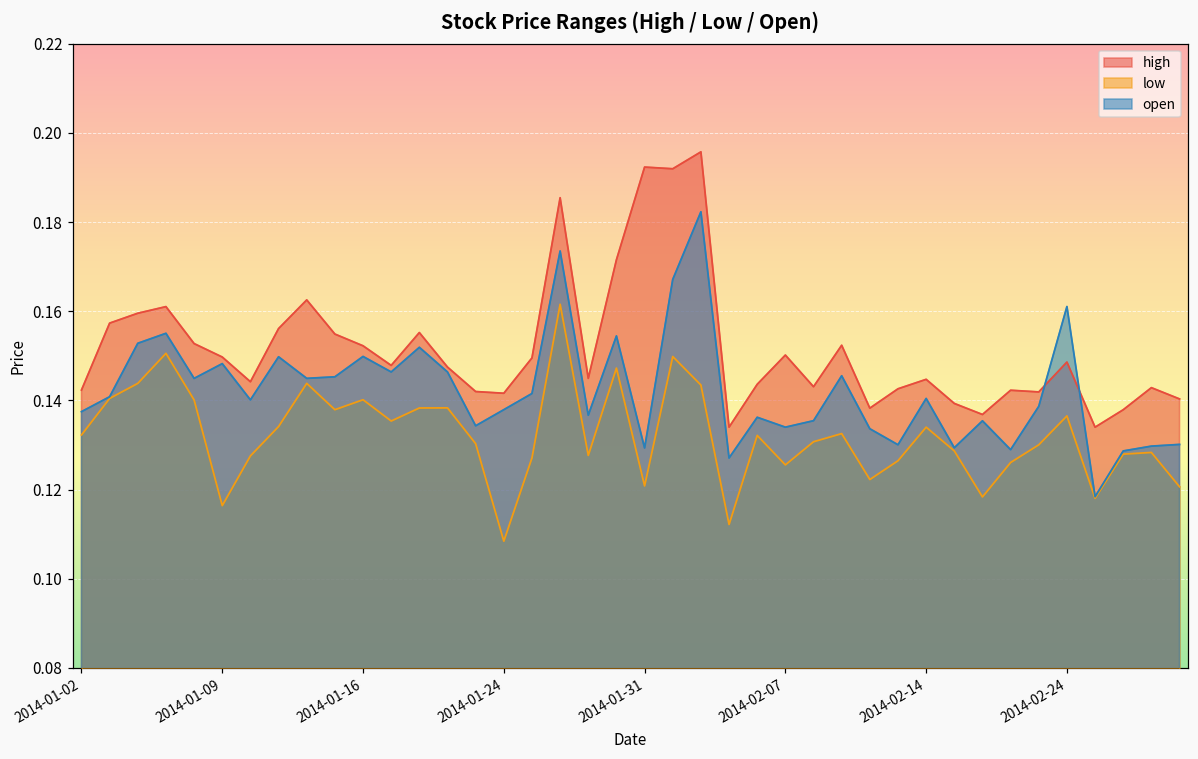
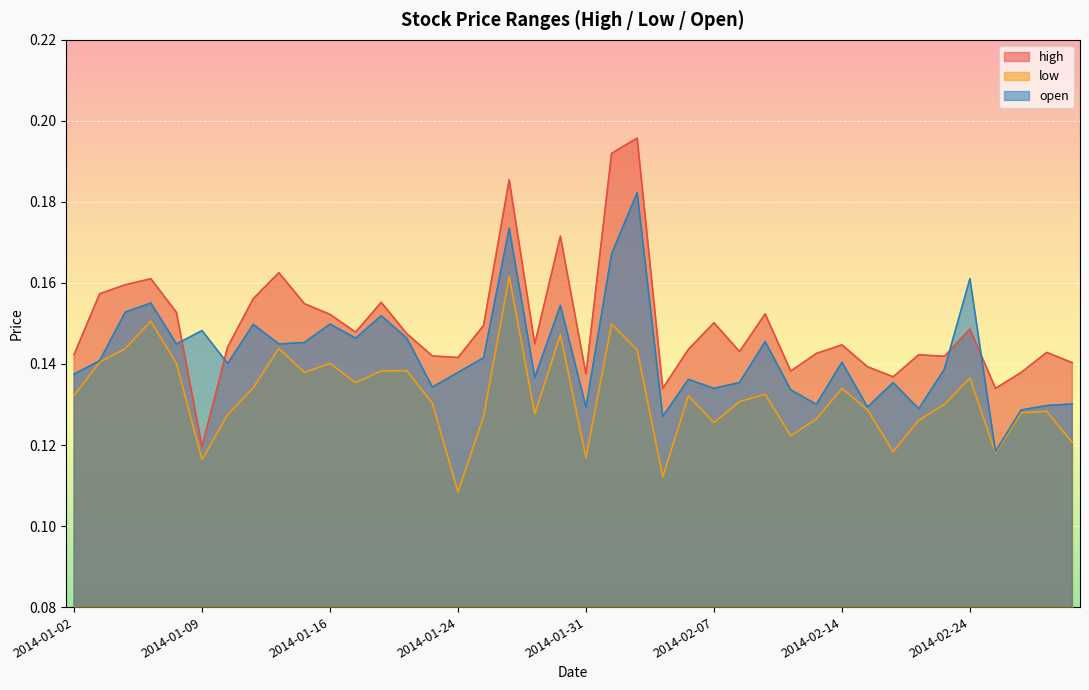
  {
    "high": {
      "2014-01-02": 0.142,
-     "2014-01-09": 0.150,
+     "2014-01-09": 0.120,
      "2014-01-16": 0.152,
      "2014-01-24": 0.142,
-     "2014-01-31": 0.192,
+     "2014-01-31": 0.138,
      "2014-02-07": 0.150,
      "2014-02-14": 0.145,
      "2014-02-24": 0.149
    },
    "low": {
      "2014-01-02": 0.132,
      "2014-01-09": 0.116,
      "2014-01-16": 0.140,
      "2014-01-24": 0.108,
-     "2014-01-31": 0.121,
+     "2014-01-31": 0.117,
      "2014-02-07": 0.126,
      "2014-02-14": 0.134,
      "2014-02-24": 0.137
    },
    "open": {
      "2014-01-02": 0.137,
      "2014-01-09": 0.148,
      "2014-01-16": 0.150,
      "2014-01-24": 0.138,
      "2014-01-31": 0.129,
      "2014-02-07": 0.134,
      "2014-02-14": 0.140,
      "2014-02-24": 0.161
    }
  }
